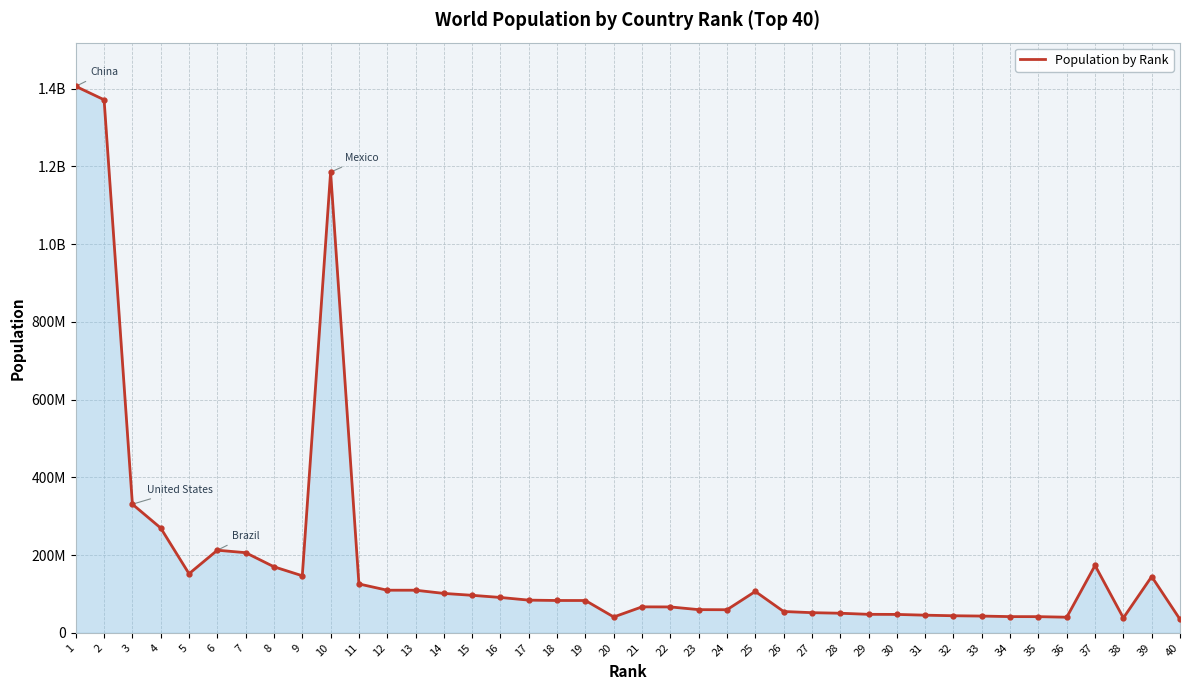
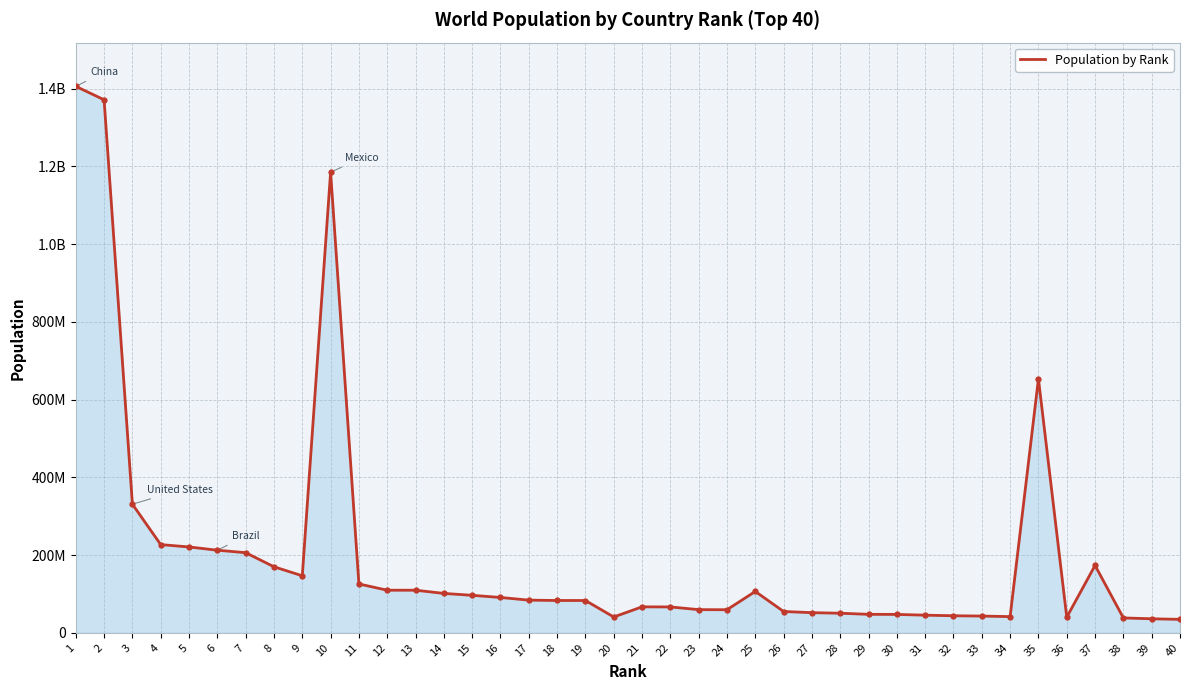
  {
    "1": 1410000000,
    "2": 1370000000,
    "3": 330000000,
-   "4": 270000000,
-   "5": 150000000,
+   "4": 230000000,
+   "5": 220000000,
    "6": 210000000,
    "7": 210000000,
    "8": 170000000,
    "9": 150000000,
    "10": 1190000000,
    "11": 130000000,
    "12": 110000000,
    "13": 110000000,
    "14": 100000000,
    "15": 100000000,
    "16": 90000000,
    "17": 80000000,
    "18": 80000000,
    "19": 80000000,
    "20": 40000000,
    "21": 70000000,
    "22": 70000000,
    "23": 60000000,
    "24": 60000000,
    "25": 110000000,
    "26": 50000000,
    "27": 50000000,
    "28": 50000000,
    "29": 50000000,
    "30": 50000000,
    "31": 50000000,
    "32": 40000000,
    "33": 40000000,
    "34": 40000000,
-   "35": 40000000,
+   "35": 650000000,
    "36": 40000000,
    "37": 170000000,
    "38": 40000000,
-   "39": 140000000,
+   "39": 40000000,
    "40": 30000000
  }
